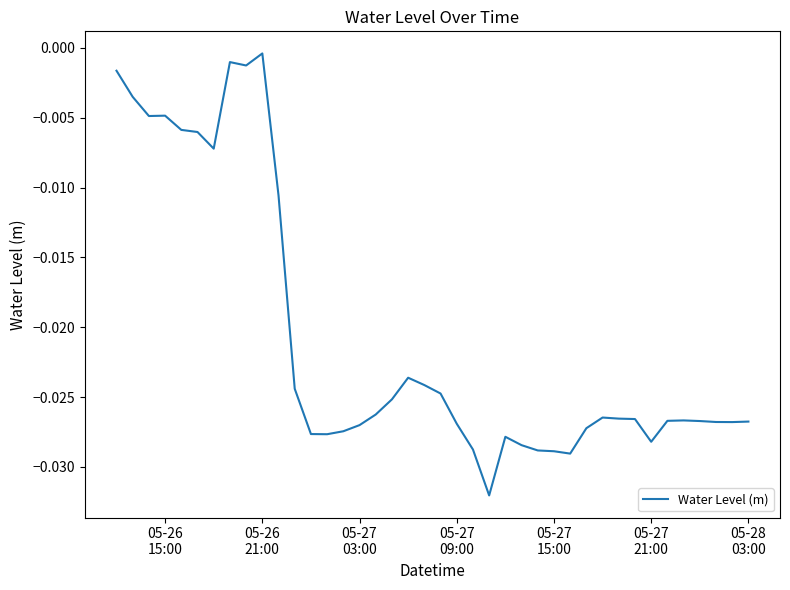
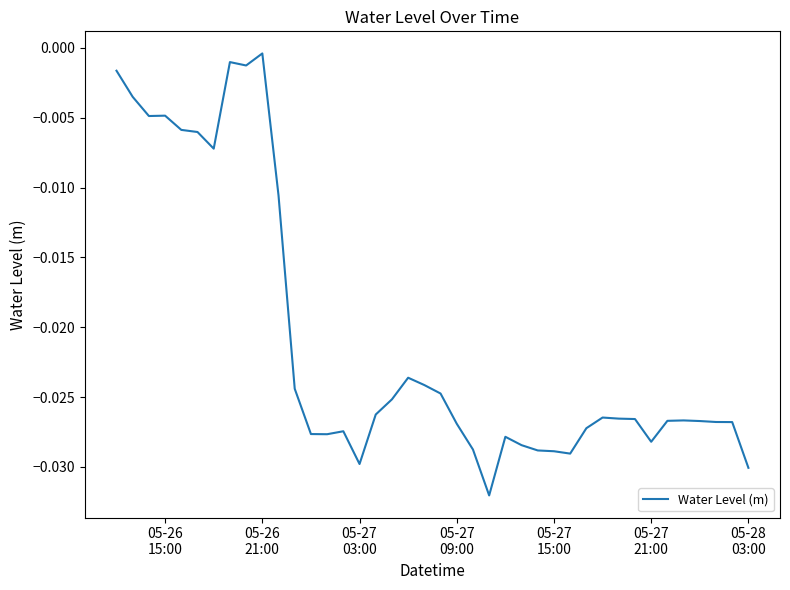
  {
    "05-26 15:00": -0.0049,
    "05-26 21:00": -0.0004,
-   "05-27 03:00": -0.0270,
+   "05-27 03:00": -0.0298,
    "05-27 09:00": -0.0269,
    "05-27 15:00": -0.0289,
    "05-27 21:00": -0.0282,
-   "05-28 03:00": -0.0268
+   "05-28 03:00": -0.0301
  }
